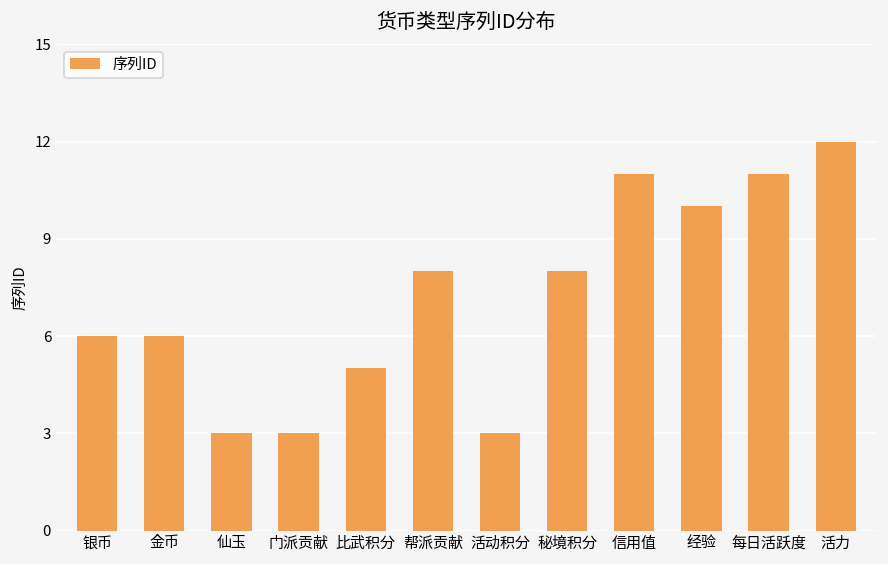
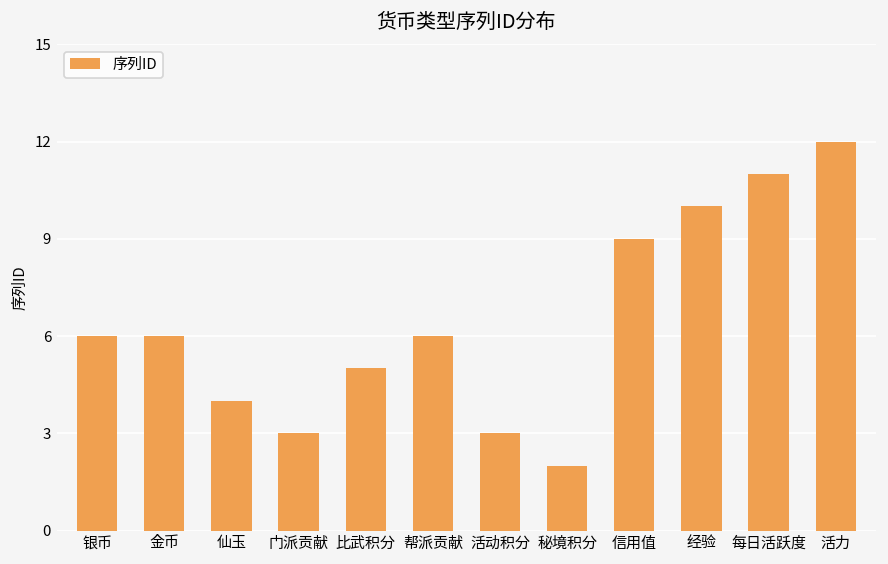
  {
    "银币": 6,
    "金币": 6,
-   "仙玉": 3,
+   "仙玉": 4,
    "门派贡献": 3,
    "比武积分": 5,
-   "帮派贡献": 8,
+   "帮派贡献": 6,
    "活动积分": 3,
-   "秘境积分": 8,
-   "信用值": 11,
+   "秘境积分": 2,
+   "信用值": 9,
    "经验": 10,
    "每日活跃度": 11,
    "活力": 12
  }
